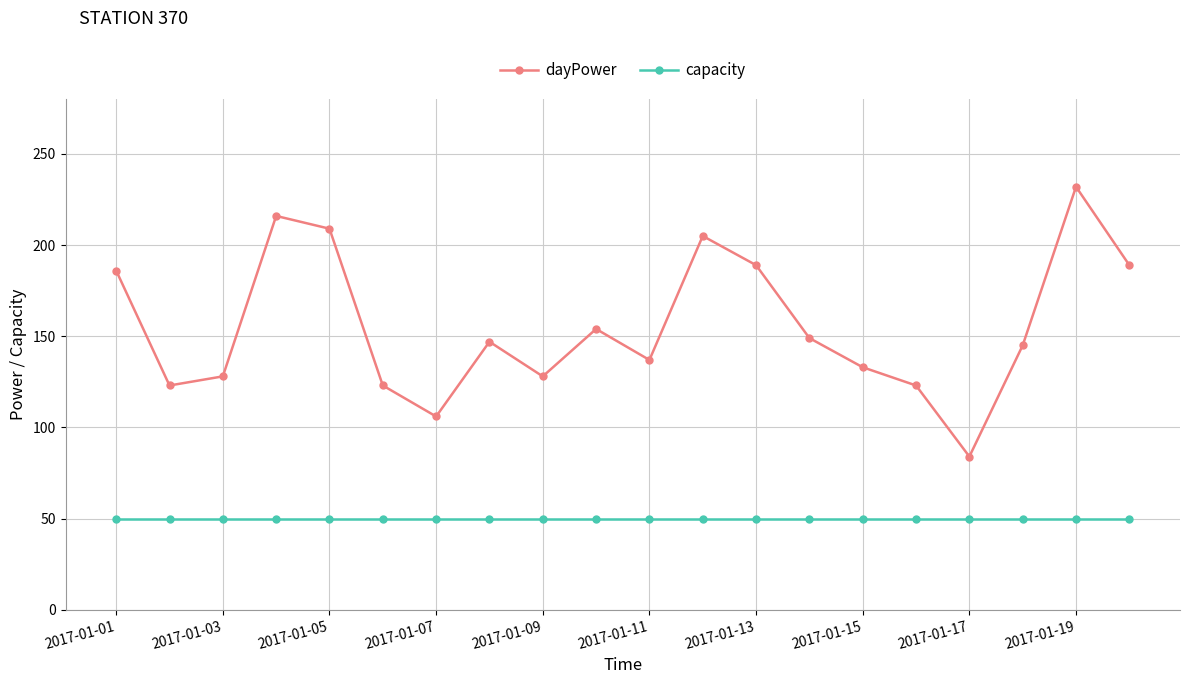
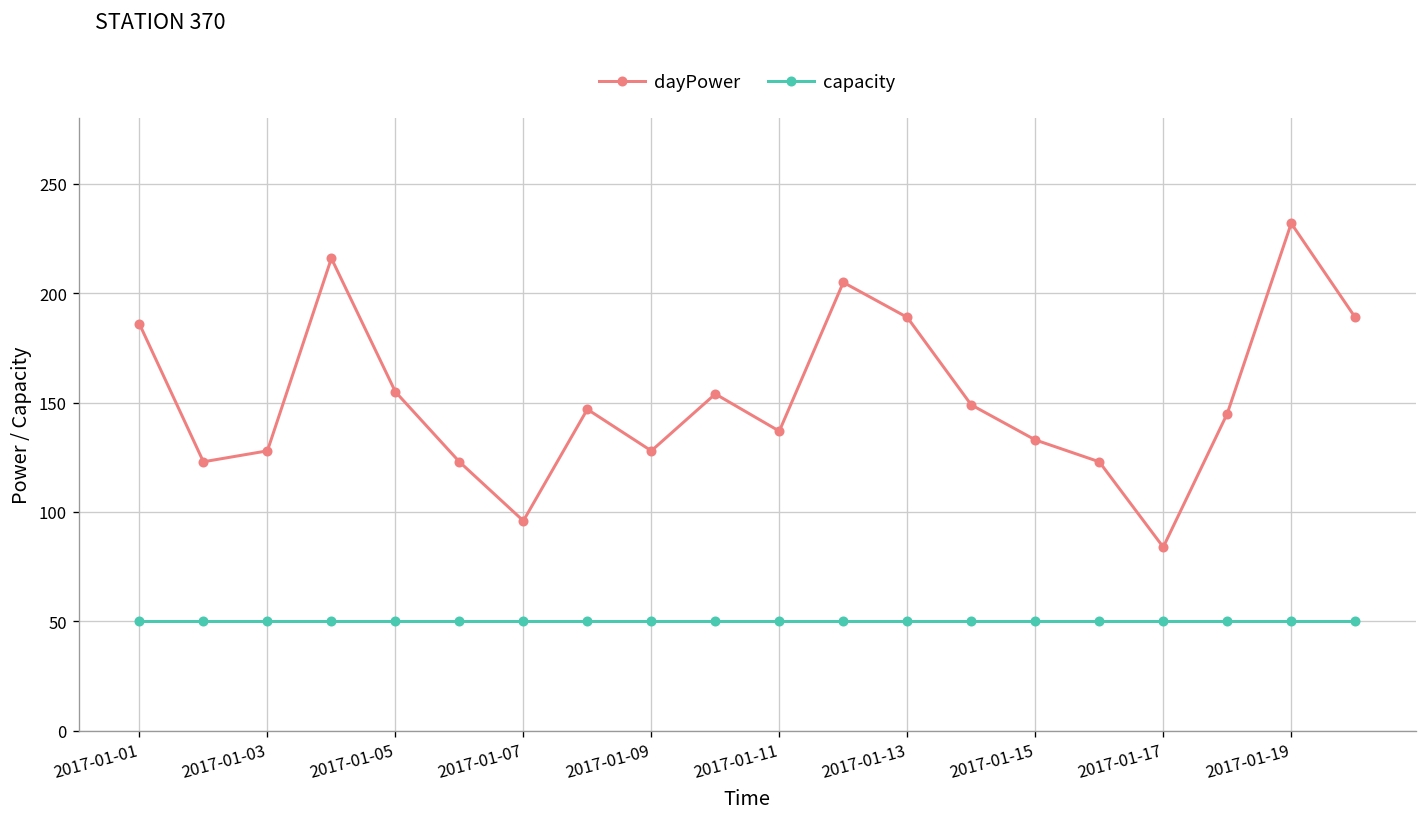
  {
    "dayPower": {
      "2017-01-01": 186,
      "2017-01-03": 128,
-     "2017-01-05": 209,
-     "2017-01-07": 106,
+     "2017-01-05": 155,
+     "2017-01-07": 96,
      "2017-01-09": 128,
      "2017-01-11": 137,
      "2017-01-13": 189,
      "2017-01-15": 133,
      "2017-01-17": 84,
      "2017-01-19": 232
    },
    "capacity": {
      "2017-01-01": 50,
      "2017-01-03": 50,
      "2017-01-05": 50,
      "2017-01-07": 50,
      "2017-01-09": 50,
      "2017-01-11": 50,
      "2017-01-13": 50,
      "2017-01-15": 50,
      "2017-01-17": 50,
      "2017-01-19": 50
    }
  }
